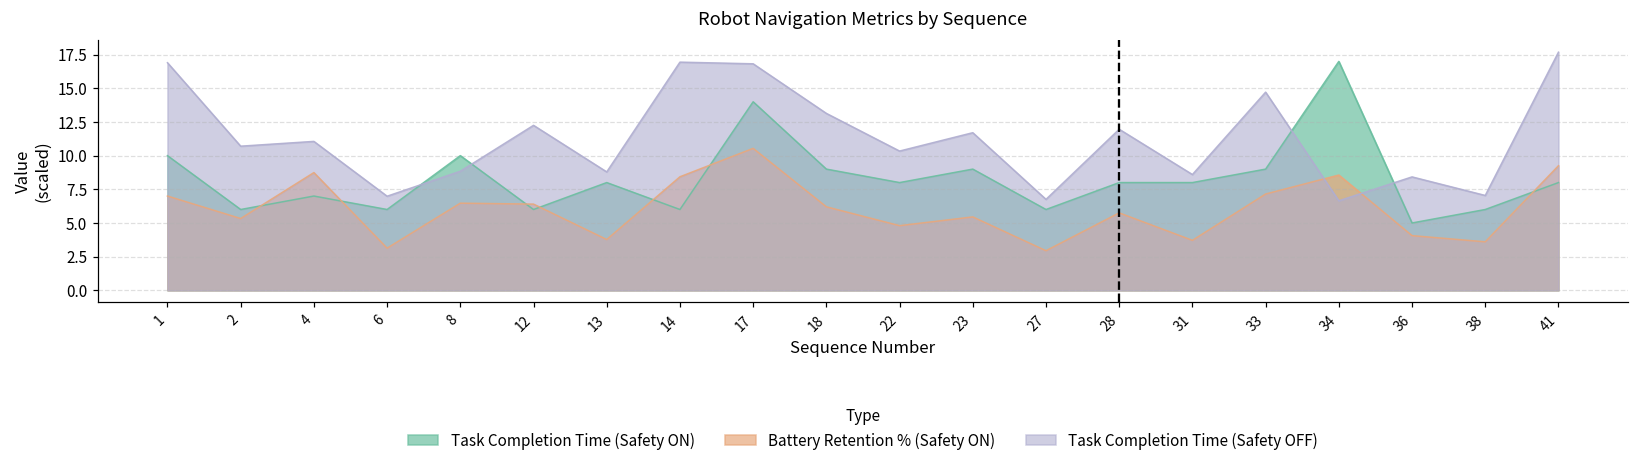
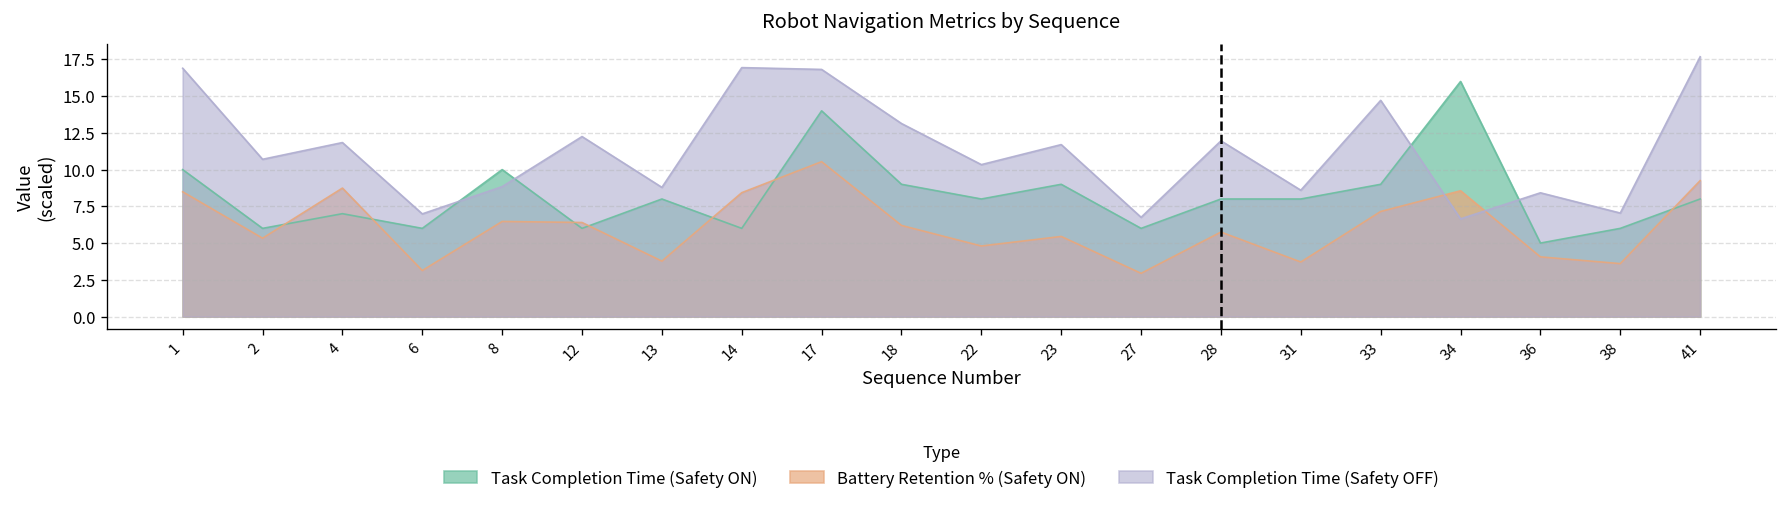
  {
    "Task Completion Time (Safety ON)": {
      "1": 10,
      "2": 6,
      "4": 7,
      "6": 6,
      "8": 10,
      "12": 6,
      "13": 8,
      "14": 6,
      "17": 14,
      "18": 9,
      "22": 8,
      "23": 9,
      "27": 6,
      "28": 8,
      "31": 8,
      "33": 9,
-     "34": 17,
+     "34": 16,
      "36": 5,
      "38": 6,
      "41": 8
    },
    "Battery Retention % (Safety ON)": {
-     "1": 7.0,
+     "1": 8.5,
      "2": 5.3,
      "4": 8.7,
      "6": 3.1,
      "8": 6.5,
      "12": 6.4,
      "13": 3.8,
      "14": 8.4,
      "17": 10.5,
      "18": 6.2,
      "22": 4.8,
      "23": 5.5,
      "27": 2.9,
      "28": 5.8,
      "31": 3.7,
      "33": 7.2,
      "34": 8.6,
      "36": 4.1,
      "38": 3.6,
      "41": 9.3
    },
    "Task Completion Time (Safety OFF)": {
      "1": 16.9,
      "2": 10.7,
-     "4": 11.1,
+     "4": 11.8,
      "6": 7.0,
      "8": 8.8,
      "12": 12.3,
      "13": 8.8,
      "14": 16.9,
      "17": 16.8,
      "18": 13.1,
      "22": 10.3,
      "23": 11.7,
      "27": 6.8,
      "28": 12.0,
      "31": 8.6,
      "33": 14.7,
      "34": 6.6,
      "36": 8.4,
      "38": 7.0,
      "41": 17.7
    }
  }
